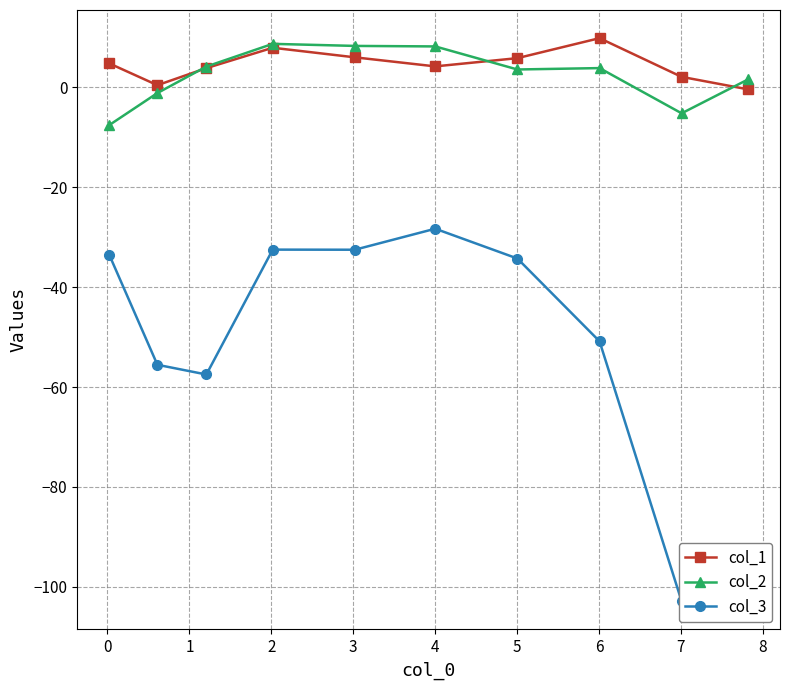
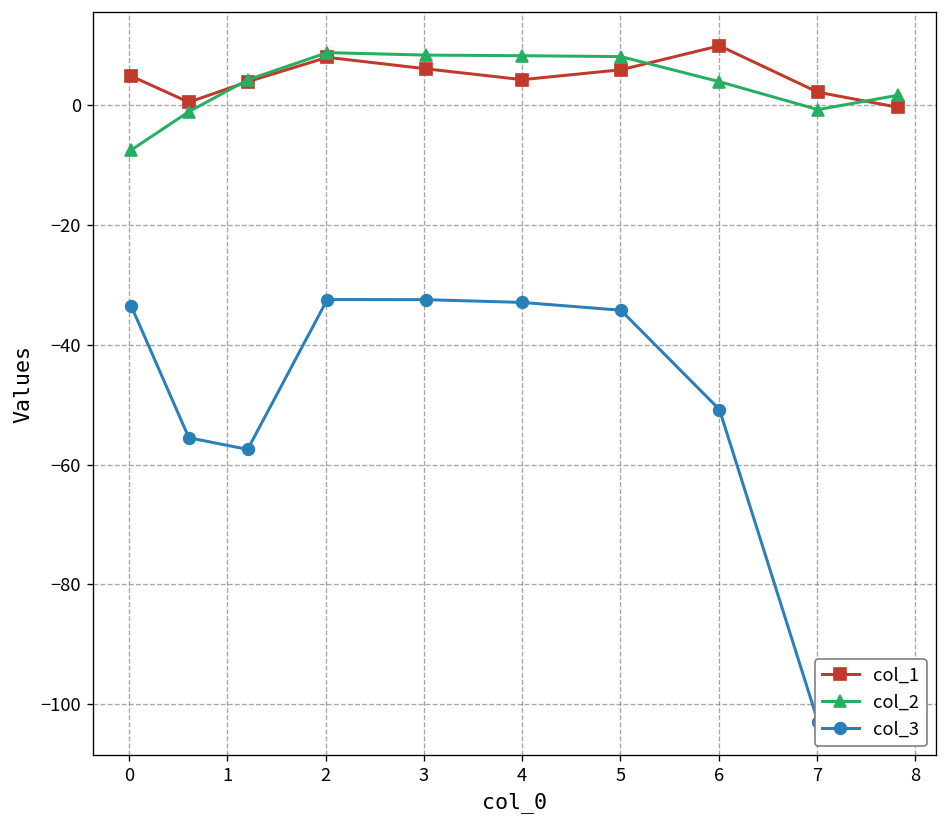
  {
    "col_1": {
      "4": 4,
      "5": 6,
      "6": 10,
      "7": 2
    },
    "col_2": {
      "4": 8,
-     "5": 4,
+     "5": 8,
      "6": 4,
-     "7": -5
+     "7": -1
    },
    "col_3": {
-     "4": -28,
+     "4": -33,
      "5": -34,
      "6": -51
    }
  }
